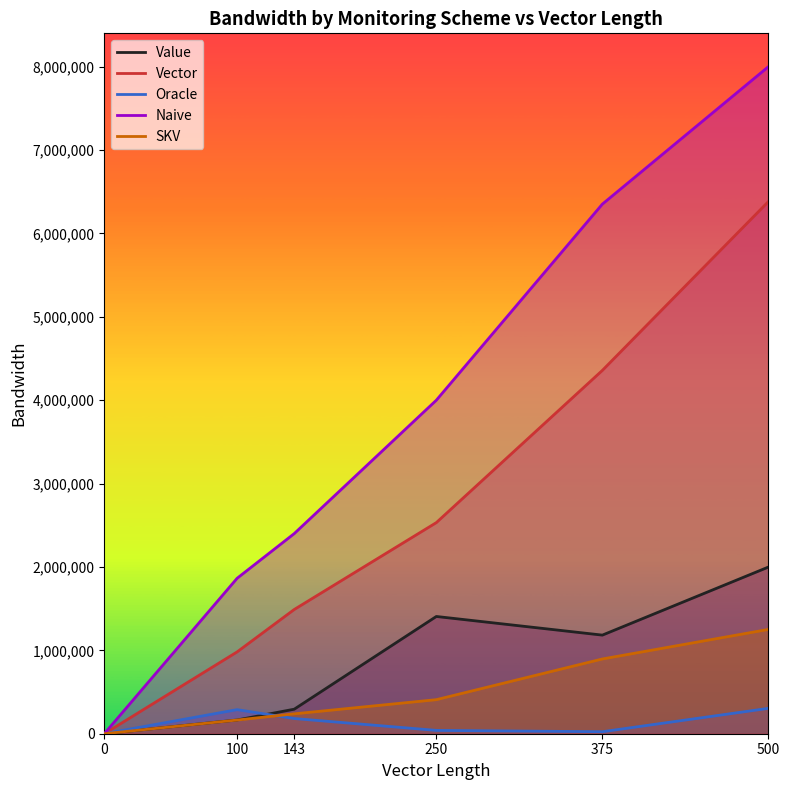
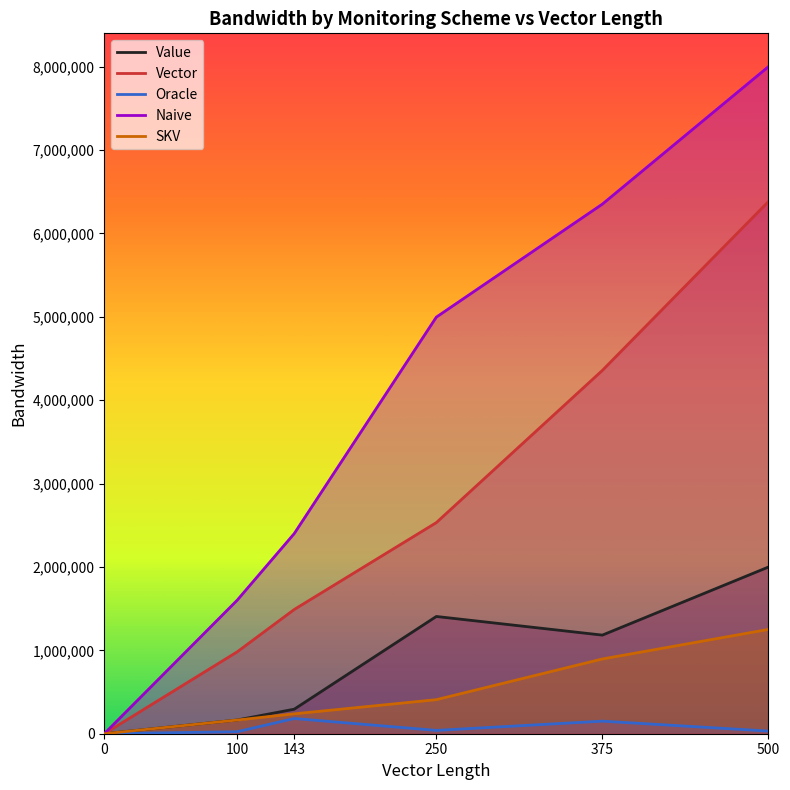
  {
    "Value": {
      "143": "300,000",
      "250": "1,400,000",
      "375": "1,200,000",
      "500": "2,000,000"
    },
    "Oracle": {
-     "100": "300,000",
+     "100": "0",
      "143": "200,000",
      "250": "0",
-     "375": "0",
-     "500": "300,000"
+     "375": "200,000",
+     "500": "0"
    },
    "Naive": {
-     "100": "1,900,000",
+     "100": "1,600,000",
      "143": "2,400,000",
-     "250": "4,000,000",
+     "250": "5,000,000",
      "375": "6,400,000",
      "500": "8,000,000"
    }
  }
